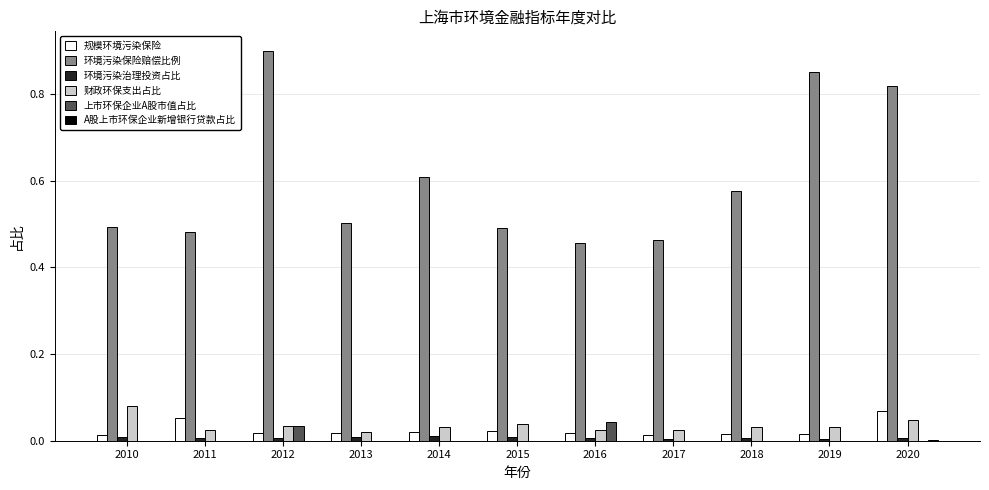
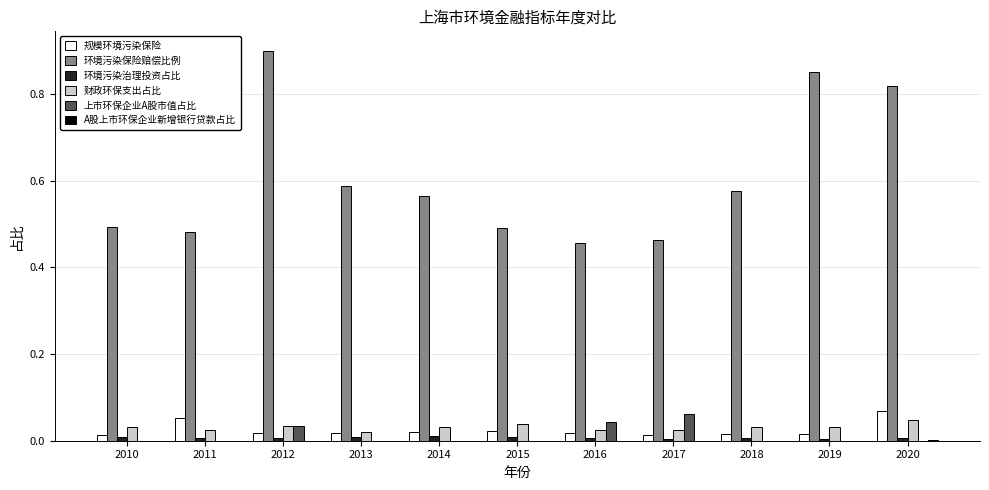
  {
    "规模环境污染保险": {
      "2010": 0.01,
      "2011": 0.05,
      "2012": 0.02,
      "2013": 0.02,
      "2014": 0.02,
      "2015": 0.02,
      "2016": 0.02,
      "2017": 0.01,
      "2018": 0.02,
      "2019": 0.02,
      "2020": 0.07
    },
    "环境污染保险赔偿比例": {
      "2010": 0.49,
      "2011": 0.48,
      "2012": 0.90,
-     "2013": 0.50,
-     "2014": 0.61,
+     "2013": 0.59,
+     "2014": 0.56,
      "2015": 0.49,
      "2016": 0.46,
      "2017": 0.46,
      "2018": 0.58,
      "2019": 0.85,
      "2020": 0.82
    },
    "财政环保支出占比": {
-     "2010": 0.08,
+     "2010": 0.03,
      "2011": 0.02,
      "2012": 0.03,
      "2013": 0.02,
      "2014": 0.03,
      "2015": 0.04,
      "2016": 0.02,
      "2017": 0.02,
      "2018": 0.03,
      "2019": 0.03,
      "2020": 0.05
    },
    "上市环保企业A股市值占比": {
      "2010": 0.00,
      "2012": 0.03,
      "2016": 0.04,
-     "2017": 0.00
+     "2017": 0.06
    }
  }
